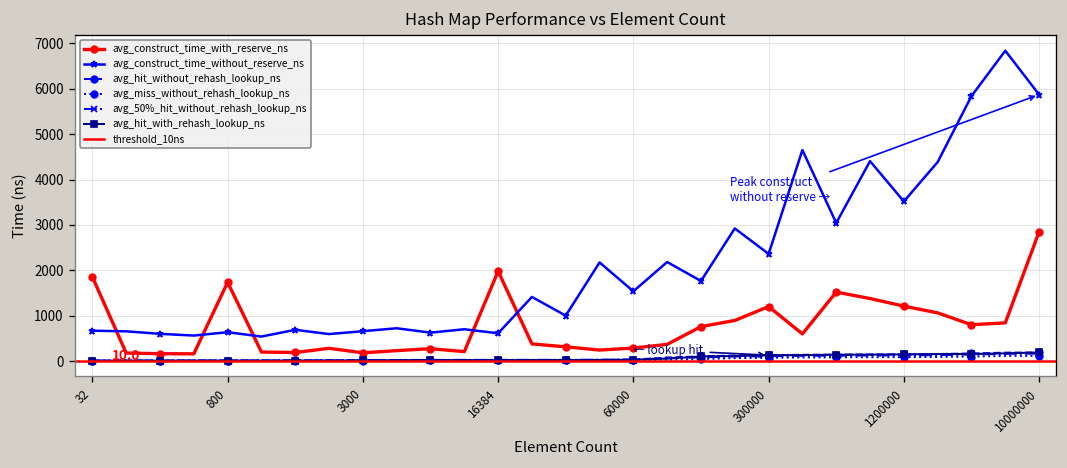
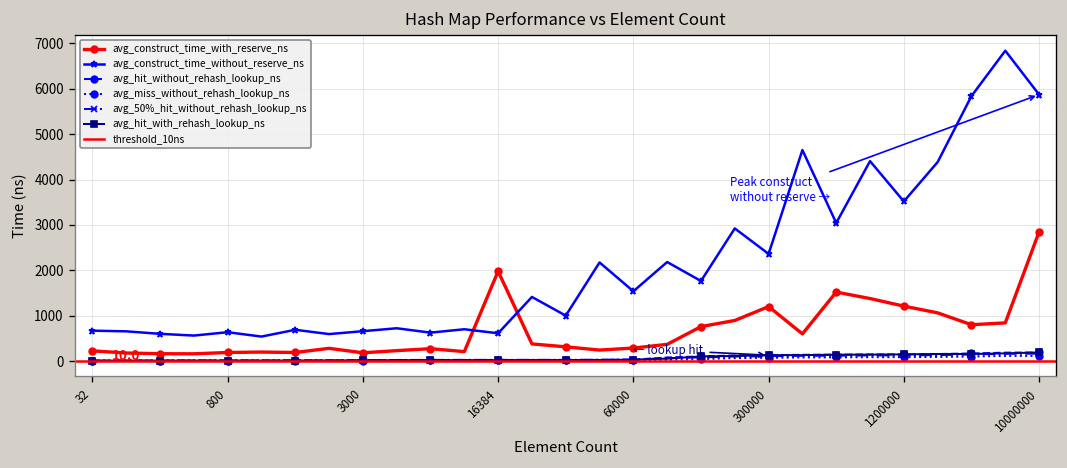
  {
    "avg_construct_time_with_reserve_ns": {
-     "32": 1900,
-     "800": 1700,
+     "32": 200,
+     "800": 200,
      "3000": 200,
      "16384": 2000,
      "60000": 300,
      "300000": 1200,
      "1200000": 1200,
      "10000000": 2800
    }
  }
